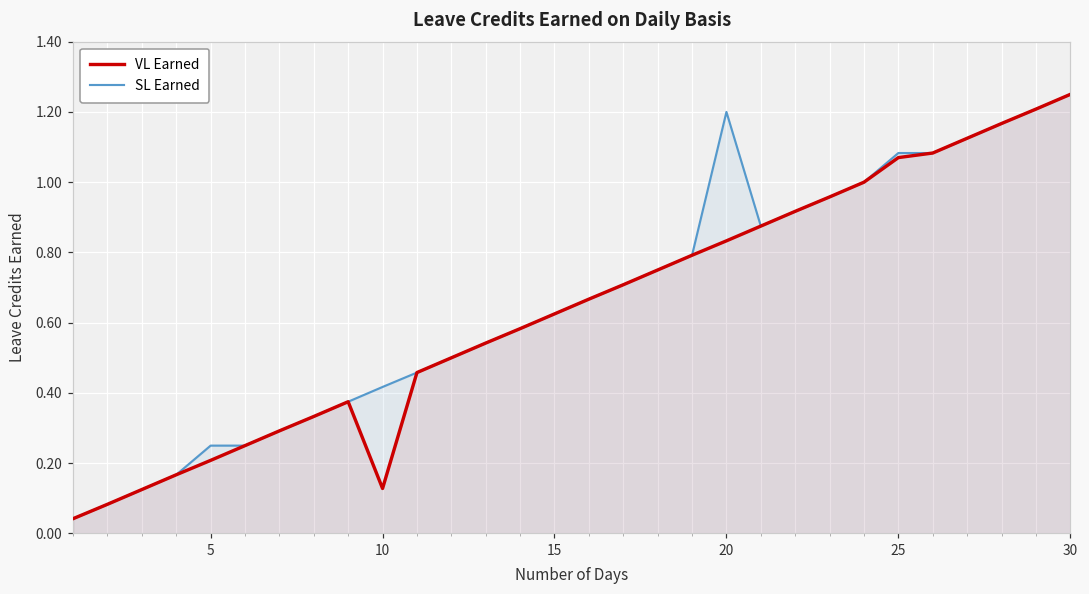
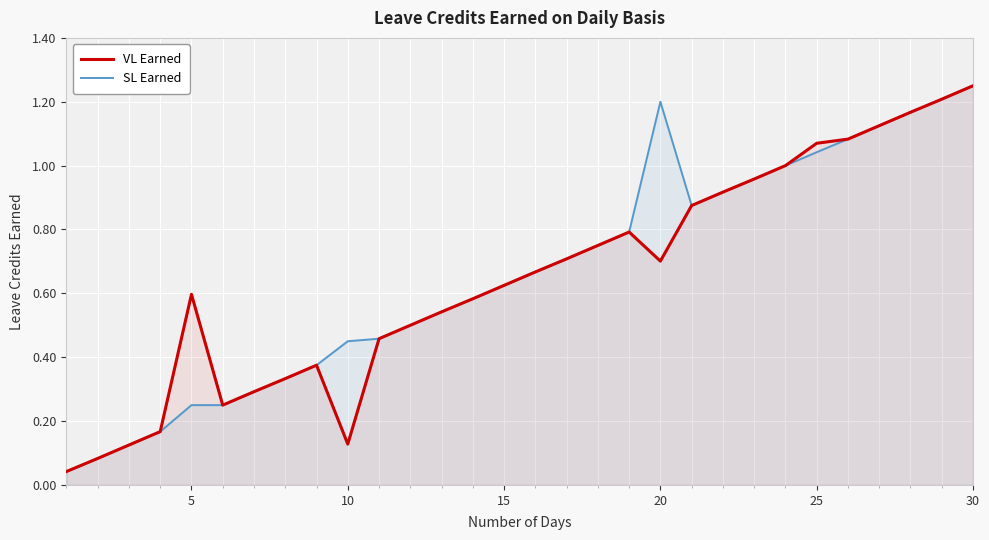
  {
    "VL Earned": {
-     "5": 0.21,
+     "5": 0.60,
      "10": 0.13,
-     "20": 0.83,
+     "20": 0.70,
      "25": 1.07
    },
    "SL Earned": {
      "5": 0.25,
-     "10": 0.42,
+     "10": 0.45,
      "20": 1.20,
-     "25": 1.08
+     "25": 1.04
    }
  }
